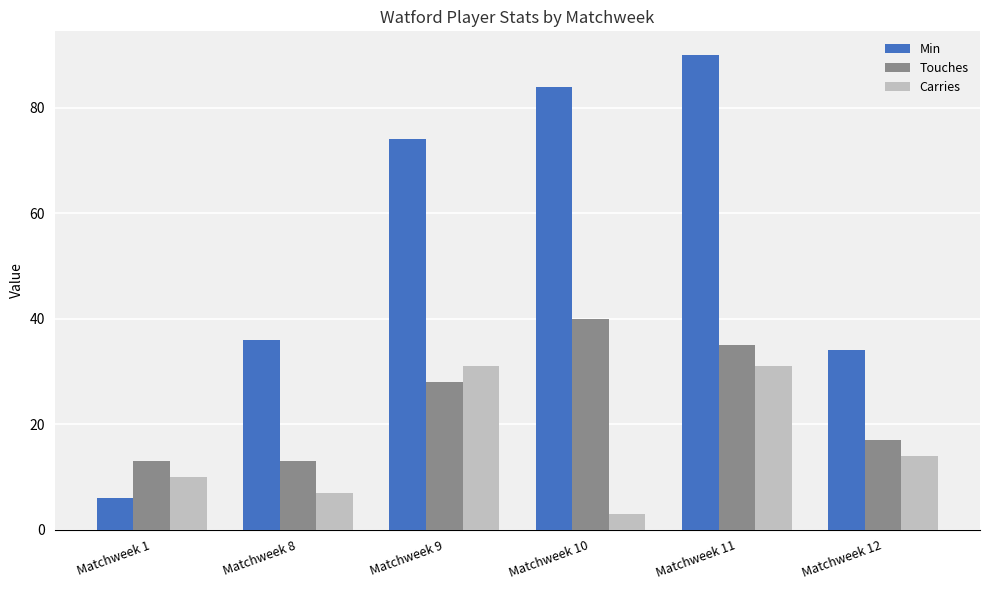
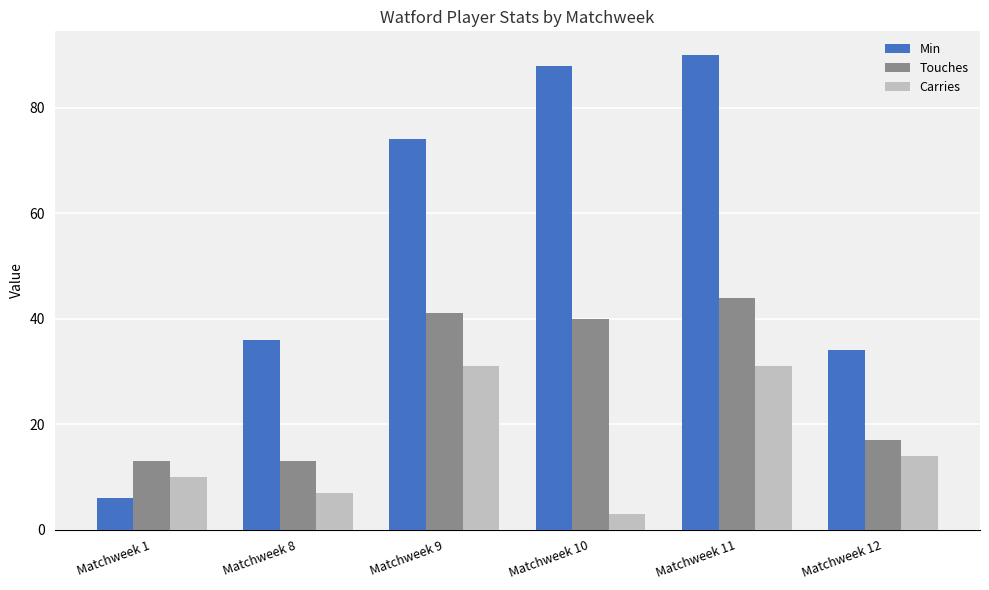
  {
    "Min": {
      "Matchweek 1": 6,
      "Matchweek 8": 36,
      "Matchweek 9": 74,
-     "Matchweek 10": 84,
+     "Matchweek 10": 88,
      "Matchweek 11": 90,
      "Matchweek 12": 34
    },
    "Touches": {
      "Matchweek 1": 13,
      "Matchweek 8": 13,
-     "Matchweek 9": 28,
+     "Matchweek 9": 41,
      "Matchweek 10": 40,
-     "Matchweek 11": 35,
+     "Matchweek 11": 44,
      "Matchweek 12": 17
    },
    "Carries": {
      "Matchweek 1": 10,
      "Matchweek 8": 7,
      "Matchweek 9": 31,
      "Matchweek 10": 3,
      "Matchweek 11": 31,
      "Matchweek 12": 14
    }
  }
